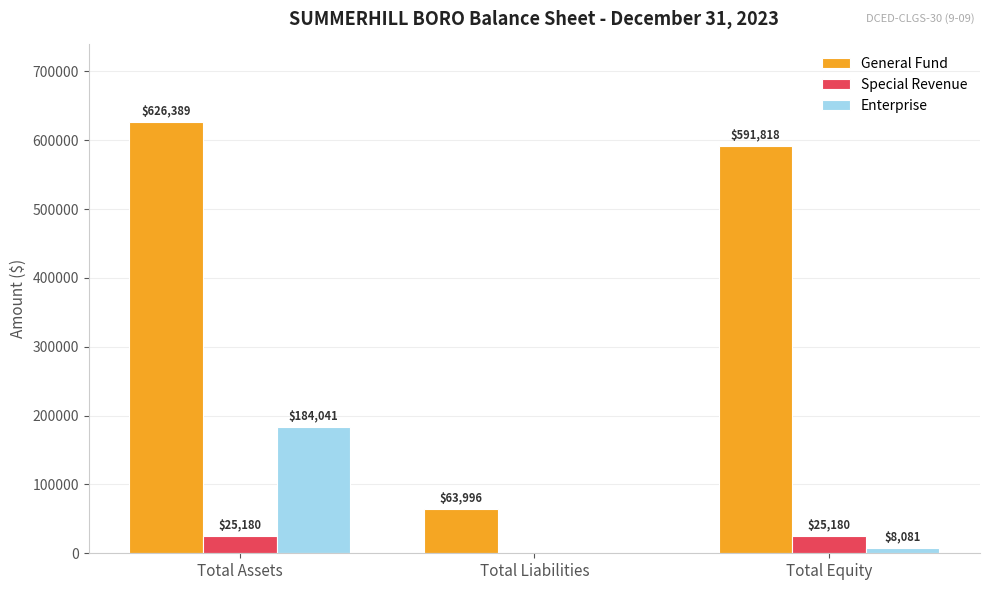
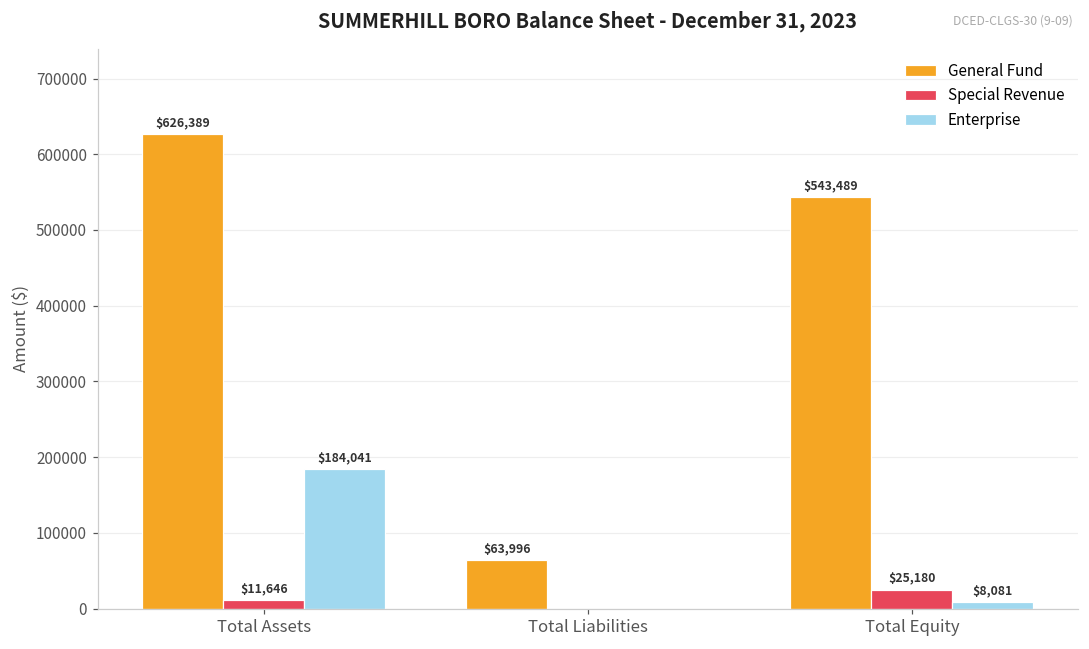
  {
    "General Fund": {
      "Total Assets": "$626,389",
      "Total Liabilities": "$63,996",
-     "Total Equity": "$591,818"
+     "Total Equity": "$543,489"
    },
    "Special Revenue": {
-     "Total Assets": "$25,180",
+     "Total Assets": "$11,646",
      "Total Equity": "$25,180"
    },
    "Enterprise": {
      "Total Assets": "$184,041",
      "Total Equity": "$8,081"
    }
  }
